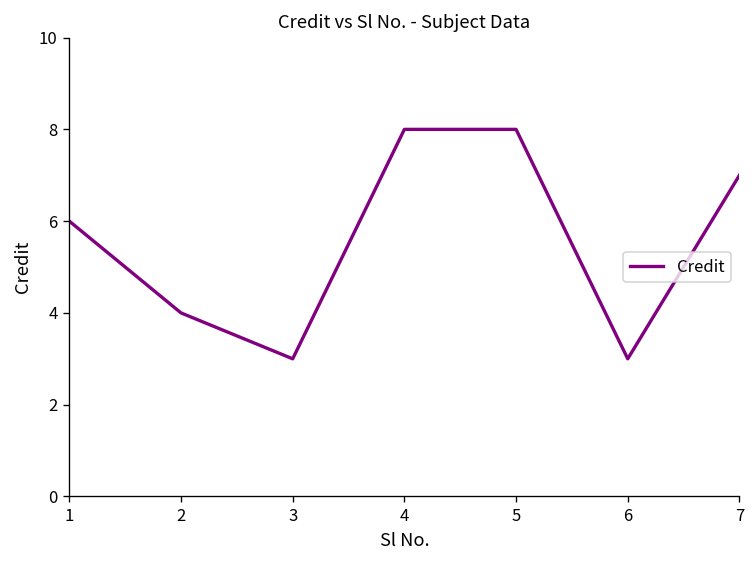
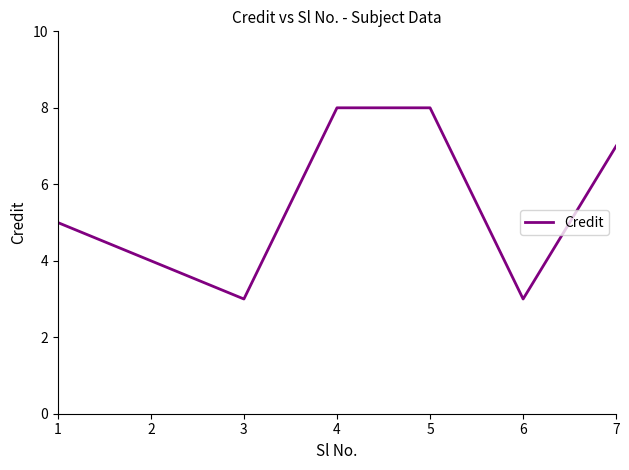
  {
-   "1": 6,
+   "1": 5,
    "2": 4,
    "3": 3,
    "4": 8,
    "5": 8,
    "6": 3,
    "7": 7
  }
